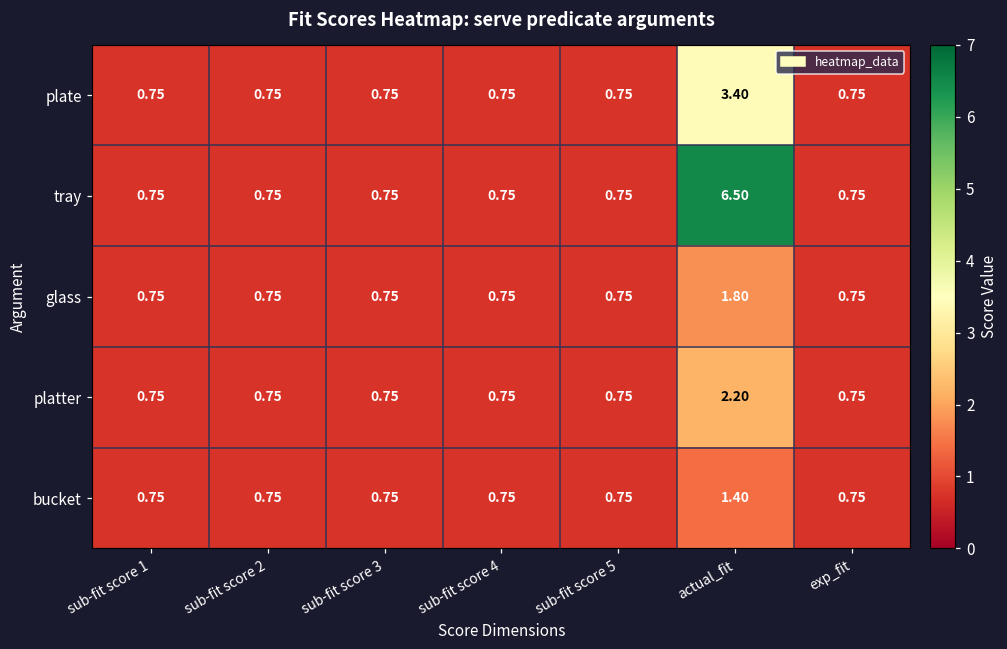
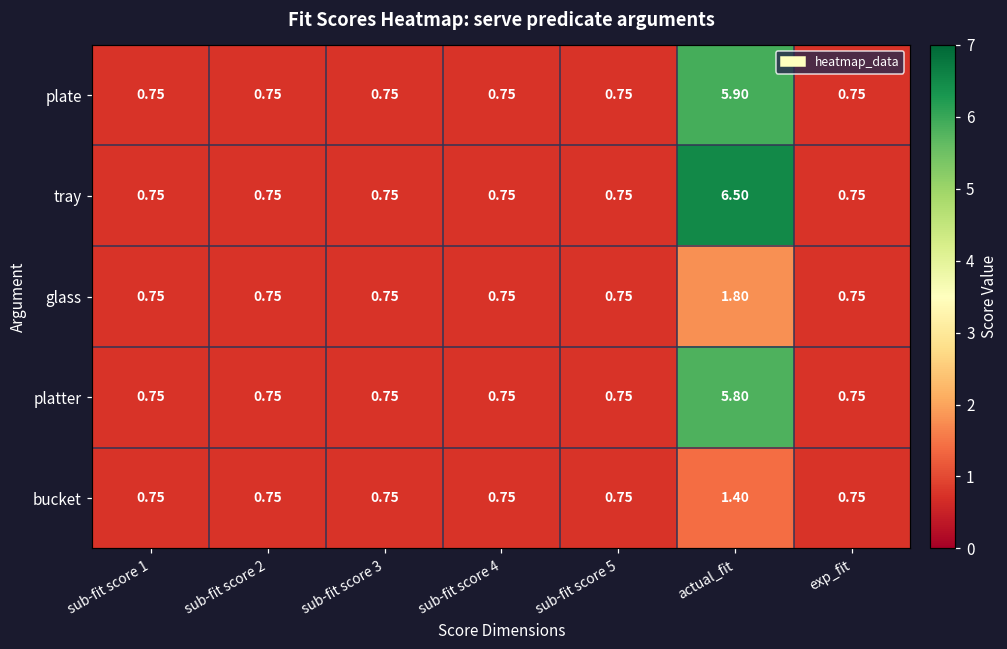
  {
    "plate": {
      "sub-fit score 1": 0.75,
      "sub-fit score 2": 0.75,
      "sub-fit score 3": 0.75,
      "sub-fit score 4": 0.75,
      "sub-fit score 5": 0.75,
-     "actual_fit": 3.40,
+     "actual_fit": 5.90,
      "exp_fit": 0.75
    },
    "tray": {
      "sub-fit score 1": 0.75,
      "sub-fit score 2": 0.75,
      "sub-fit score 3": 0.75,
      "sub-fit score 4": 0.75,
      "sub-fit score 5": 0.75,
      "actual_fit": 6.50,
      "exp_fit": 0.75
    },
    "glass": {
      "sub-fit score 1": 0.75,
      "sub-fit score 2": 0.75,
      "sub-fit score 3": 0.75,
      "sub-fit score 4": 0.75,
      "sub-fit score 5": 0.75,
      "actual_fit": 1.80,
      "exp_fit": 0.75
    },
    "platter": {
      "sub-fit score 1": 0.75,
      "sub-fit score 2": 0.75,
      "sub-fit score 3": 0.75,
      "sub-fit score 4": 0.75,
      "sub-fit score 5": 0.75,
-     "actual_fit": 2.20,
+     "actual_fit": 5.80,
      "exp_fit": 0.75
    },
    "bucket": {
      "sub-fit score 1": 0.75,
      "sub-fit score 2": 0.75,
      "sub-fit score 3": 0.75,
      "sub-fit score 4": 0.75,
      "sub-fit score 5": 0.75,
      "actual_fit": 1.40,
      "exp_fit": 0.75
    }
  }
